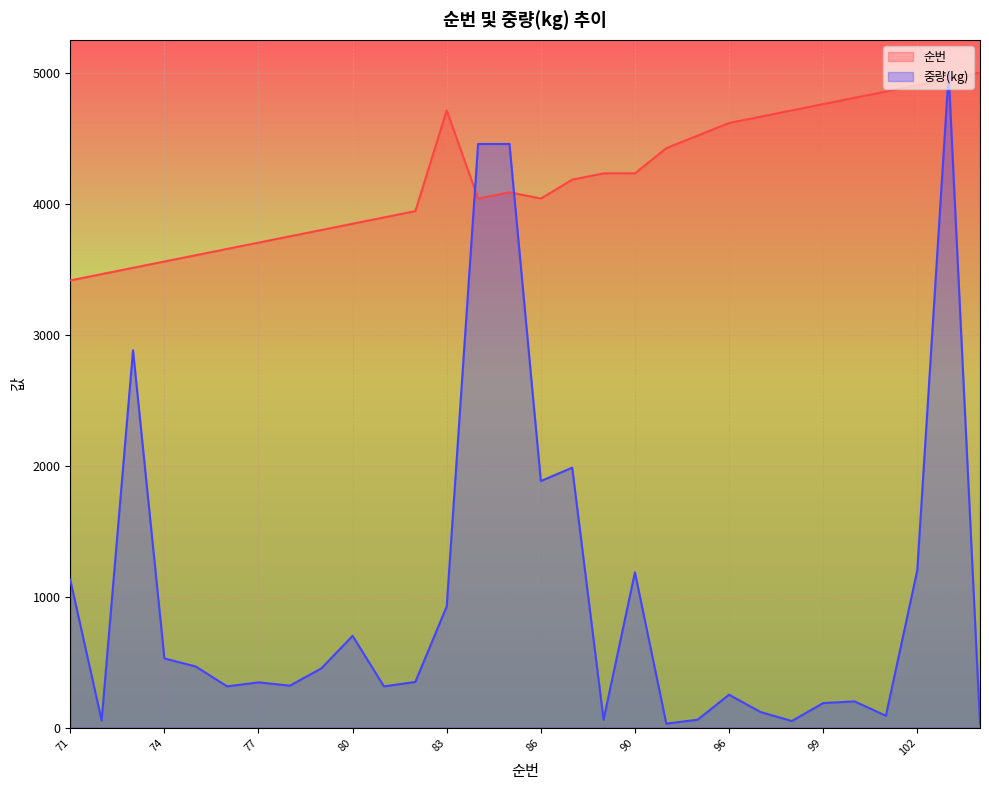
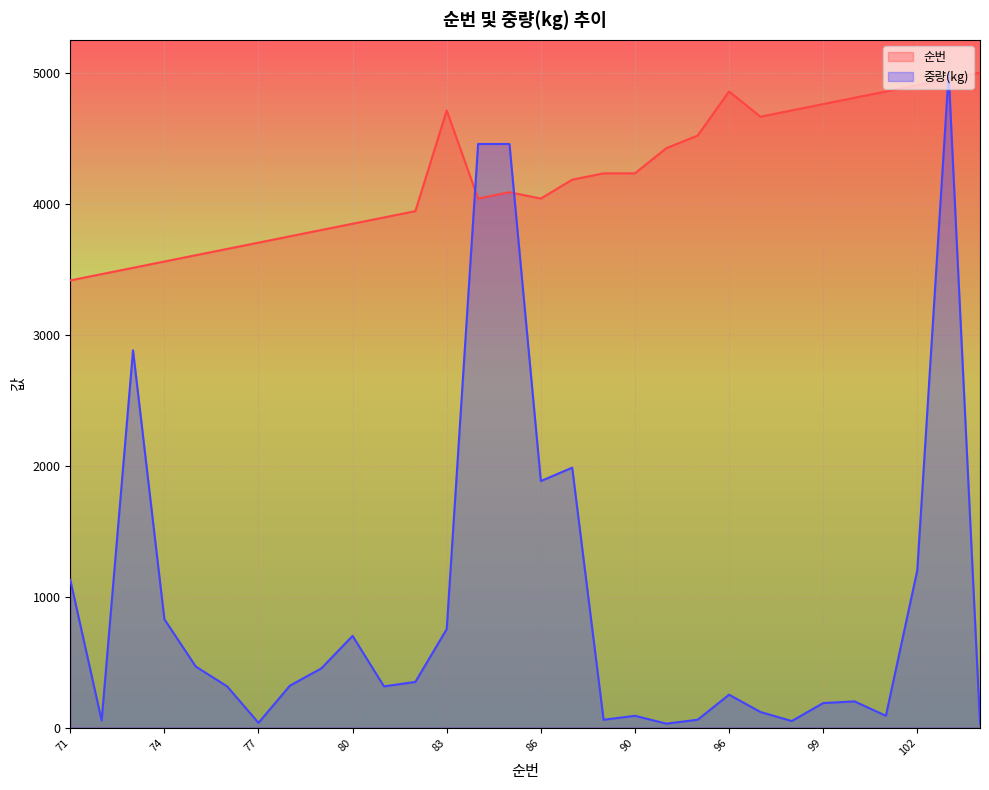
  {
    "순번": {
      "71": 3410,
      "74": 3560,
      "77": 3700,
      "80": 3850,
      "83": 4710,
      "86": 4040,
      "90": 4230,
-     "96": 4620,
+     "96": 4860,
      "99": 4760
    },
    "중량(kg)": {
      "71": 1130,
-     "74": 530,
-     "77": 350,
+     "74": 830,
+     "77": 40,
      "80": 700,
-     "83": 930,
+     "83": 750,
      "86": 1880,
-     "90": 1190,
+     "90": 90,
      "96": 250,
      "99": 190,
      "102": 1200
    }
  }
